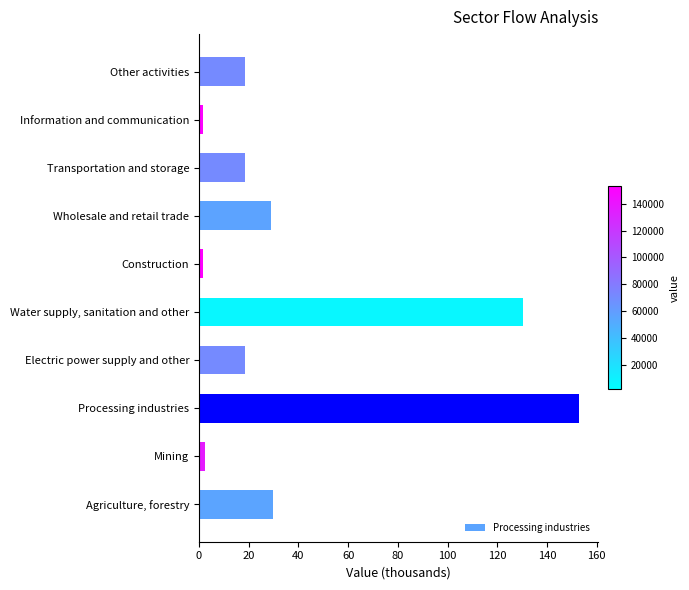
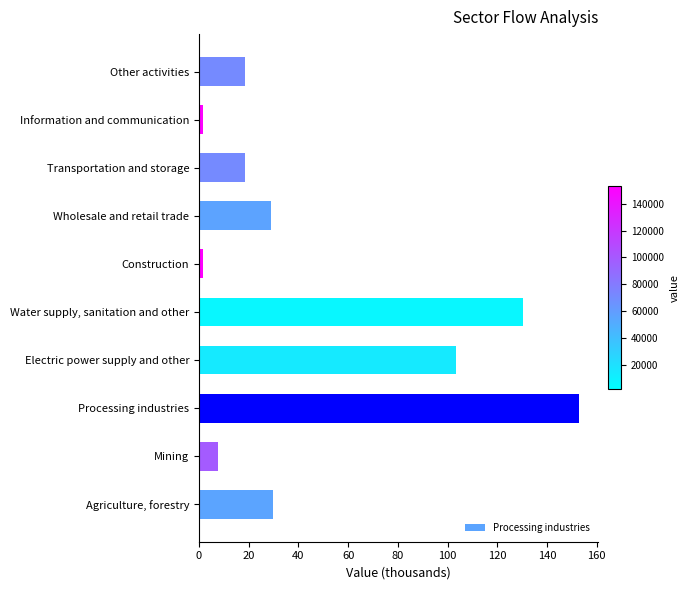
  {
    "Other activities": 19,
    "Information and communication": 2,
    "Transportation and storage": 18,
    "Wholesale and retail trade": 29,
    "Construction": 2,
    "Water supply, sanitation and other": 131,
-   "Electric power supply and other": 19,
+   "Electric power supply and other": 103,
    "Processing industries": 153,
-   "Mining": 2,
+   "Mining": 8,
    "Agriculture, forestry": 30
  }
